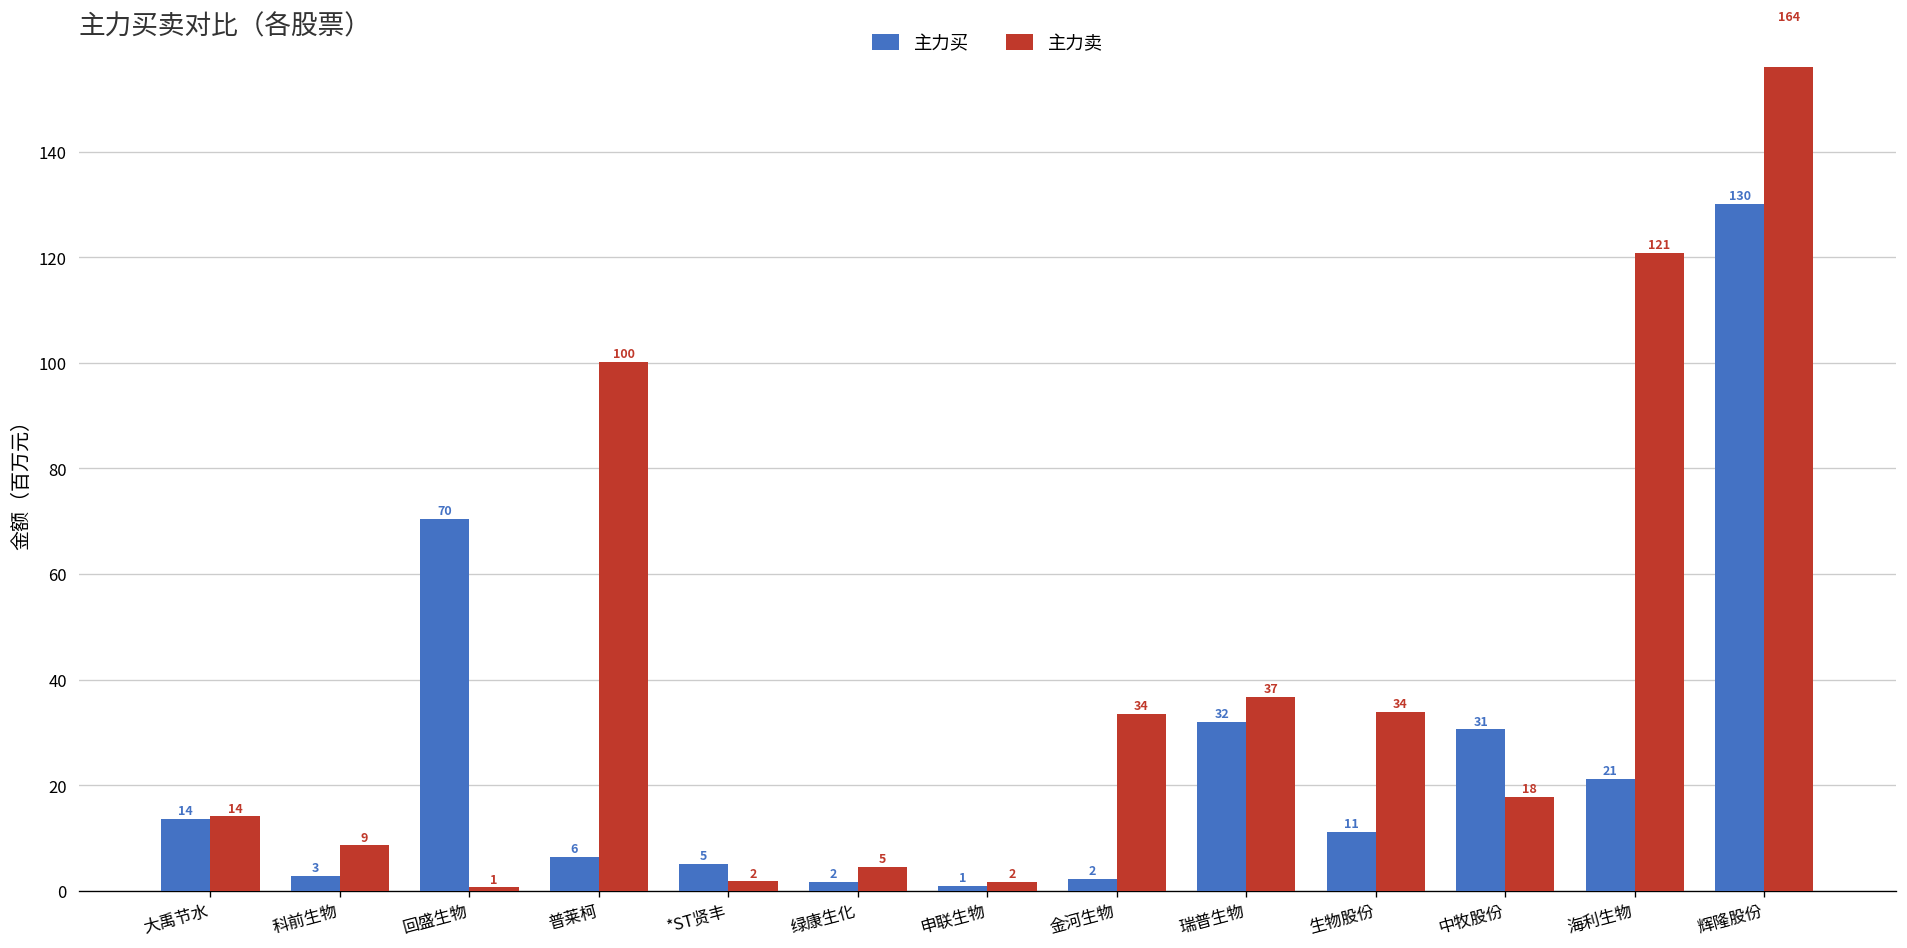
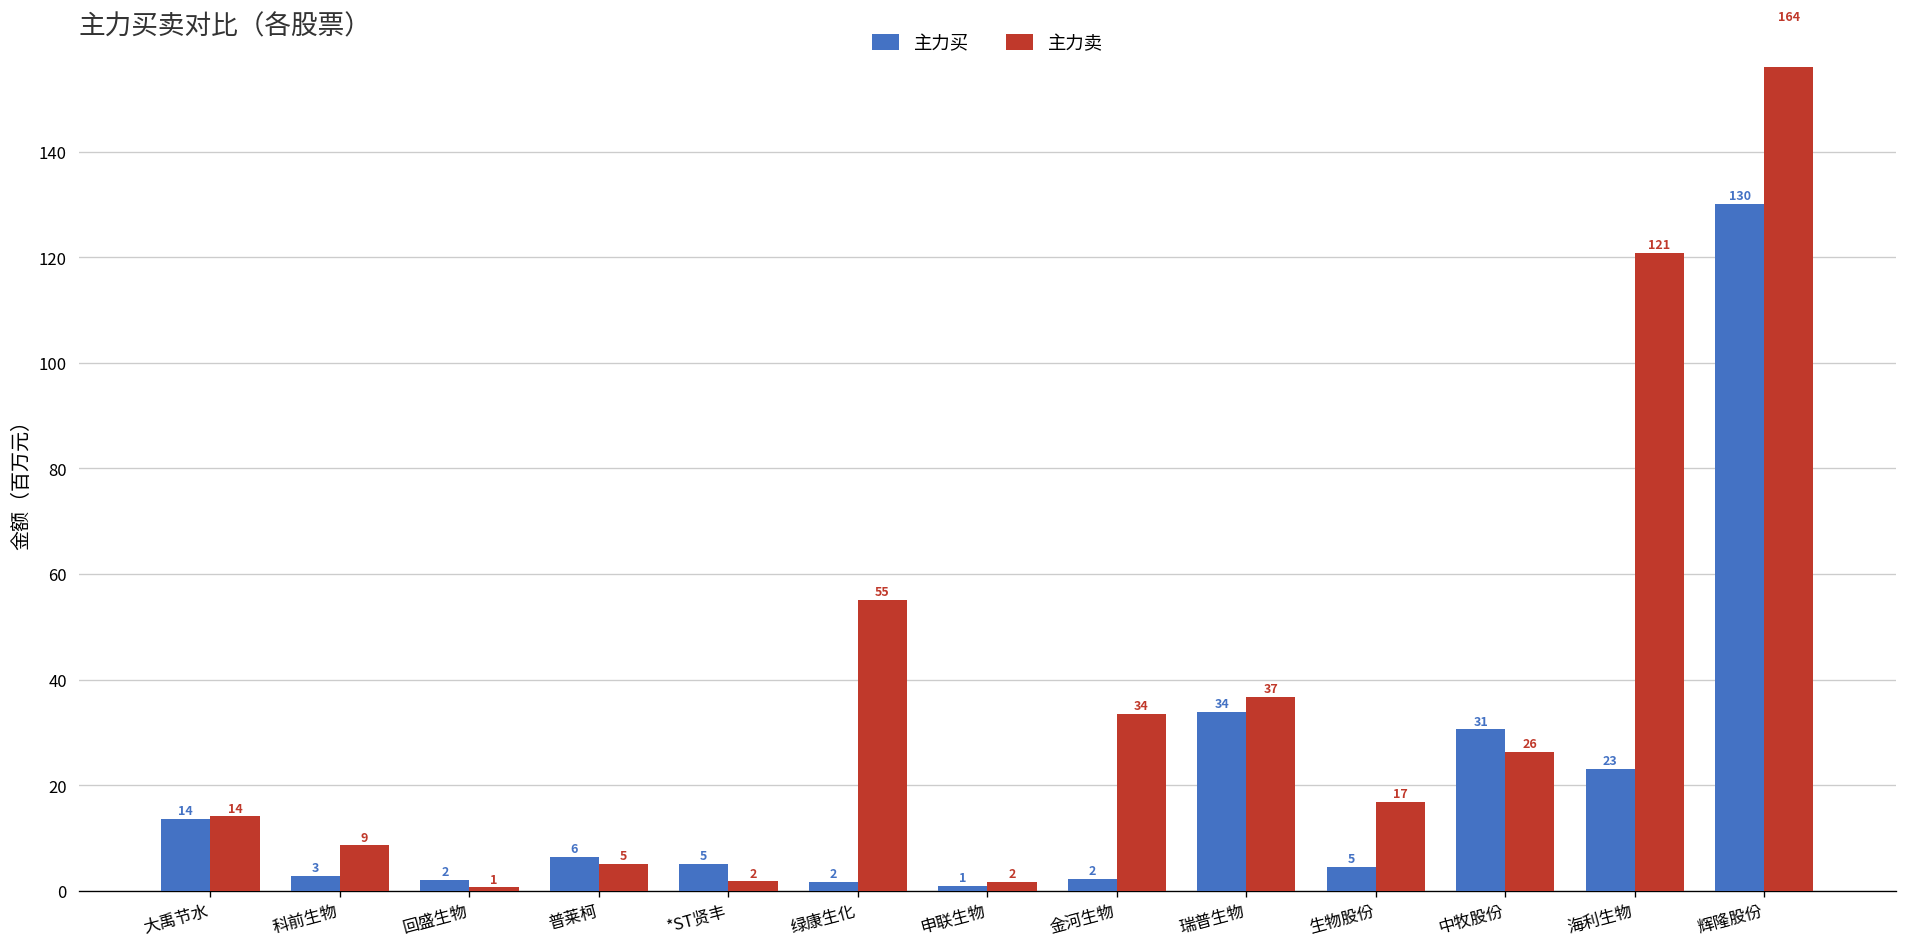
  {
    "主力买": {
      "大禹节水": 14,
      "科前生物": 3,
-     "回盛生物": 70,
+     "回盛生物": 2,
      "普莱柯": 6,
      "*ST贤丰": 5,
      "绿康生化": 2,
      "申联生物": 1,
      "金河生物": 2,
-     "瑞普生物": 32,
-     "生物股份": 11,
+     "瑞普生物": 34,
+     "生物股份": 5,
      "中牧股份": 31,
-     "海利生物": 21,
+     "海利生物": 23,
      "辉隆股份": 130
    },
    "主力卖": {
      "大禹节水": 14,
      "科前生物": 9,
      "回盛生物": 1,
-     "普莱柯": 100,
+     "普莱柯": 5,
      "*ST贤丰": 2,
-     "绿康生化": 5,
+     "绿康生化": 55,
      "申联生物": 2,
      "金河生物": 34,
      "瑞普生物": 37,
-     "生物股份": 34,
-     "中牧股份": 18,
+     "生物股份": 17,
+     "中牧股份": 26,
      "海利生物": 121
    }
  }
